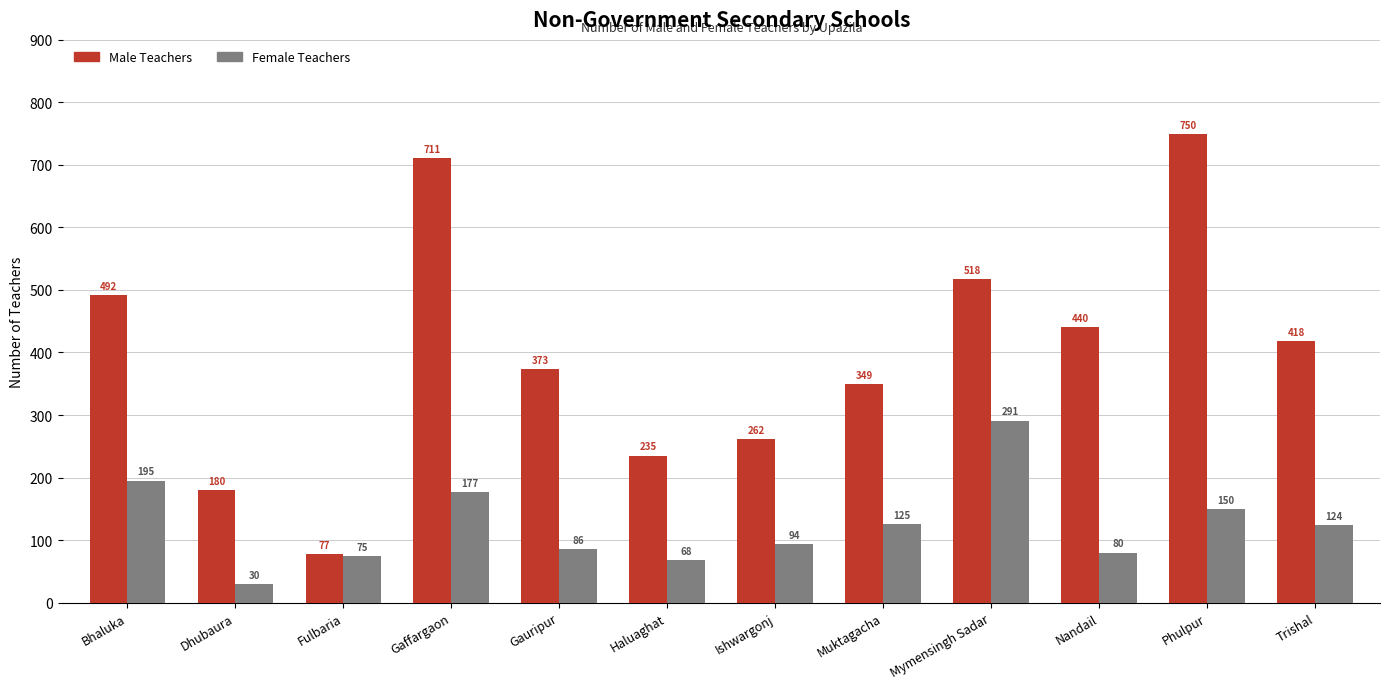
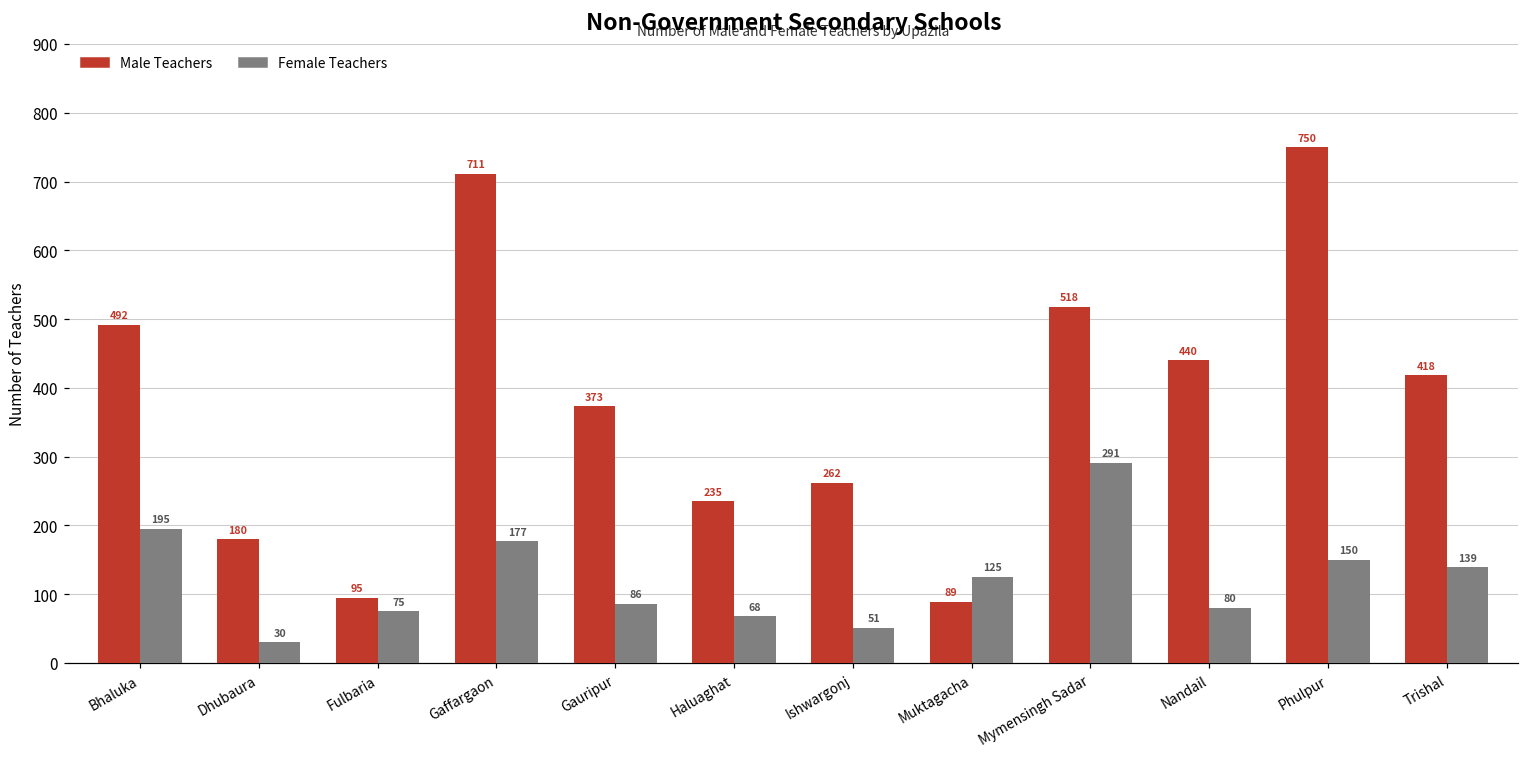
  {
    "Male Teachers": {
      "Bhaluka": 492,
      "Dhubaura": 180,
-     "Fulbaria": 77,
+     "Fulbaria": 95,
      "Gaffargaon": 711,
      "Gauripur": 373,
      "Haluaghat": 235,
      "Ishwargonj": 262,
-     "Muktagacha": 349,
+     "Muktagacha": 89,
      "Mymensingh Sadar": 518,
      "Nandail": 440,
      "Phulpur": 750,
      "Trishal": 418
    },
    "Female Teachers": {
      "Bhaluka": 195,
      "Dhubaura": 30,
      "Fulbaria": 75,
      "Gaffargaon": 177,
      "Gauripur": 86,
      "Haluaghat": 68,
-     "Ishwargonj": 94,
+     "Ishwargonj": 51,
      "Muktagacha": 125,
      "Mymensingh Sadar": 291,
      "Nandail": 80,
      "Phulpur": 150,
-     "Trishal": 124
+     "Trishal": 139
    }
  }
